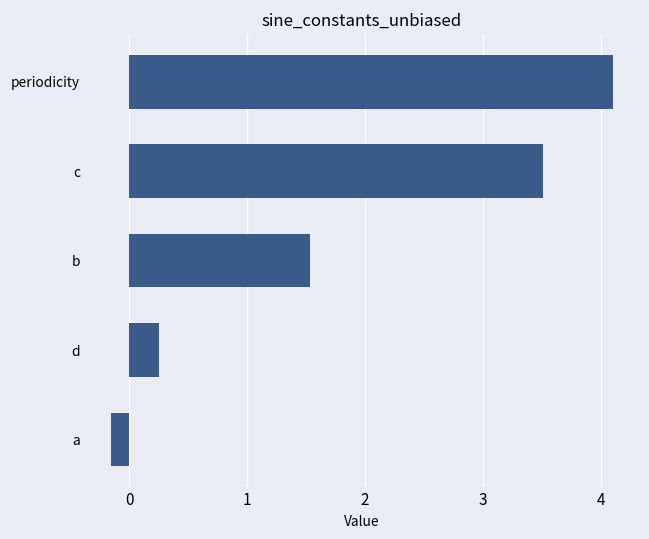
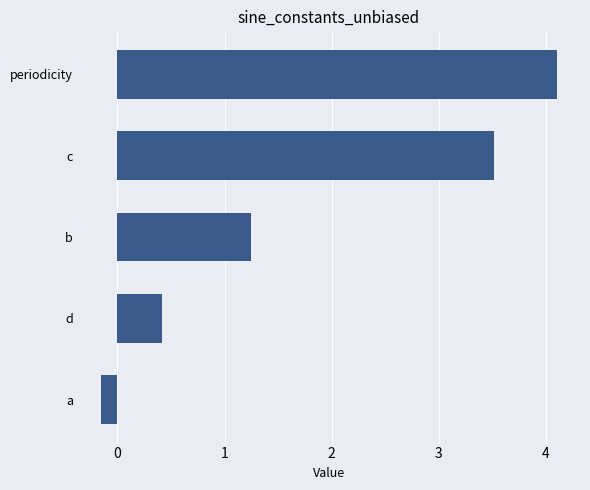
  {
    "periodicity": 4.10,
    "c": 3.51,
-   "b": 1.53,
-   "d": 0.25,
+   "b": 1.24,
+   "d": 0.41,
    "a": -0.16
  }
